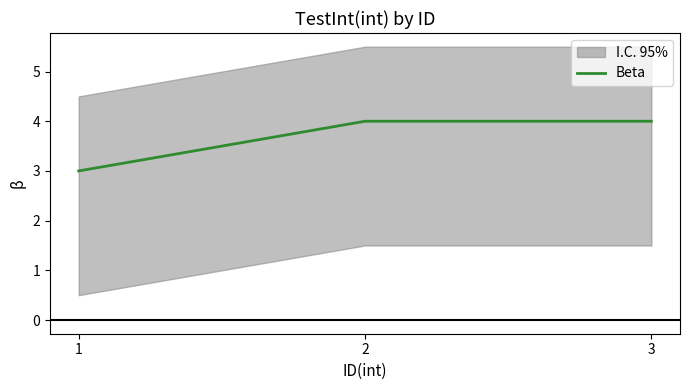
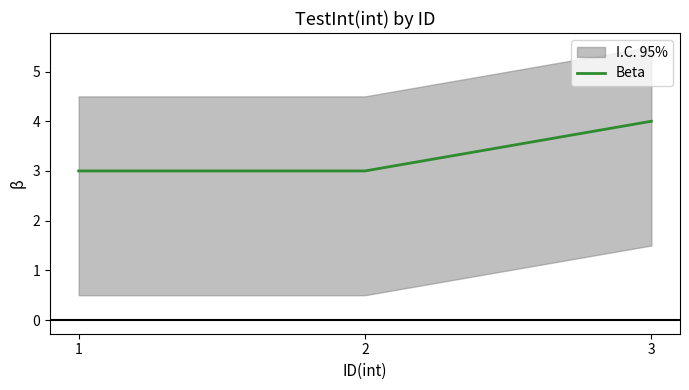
  {
    "Beta": {
      "1": 3,
-     "2": 4,
+     "2": 3,
      "3": 4
    }
  }
